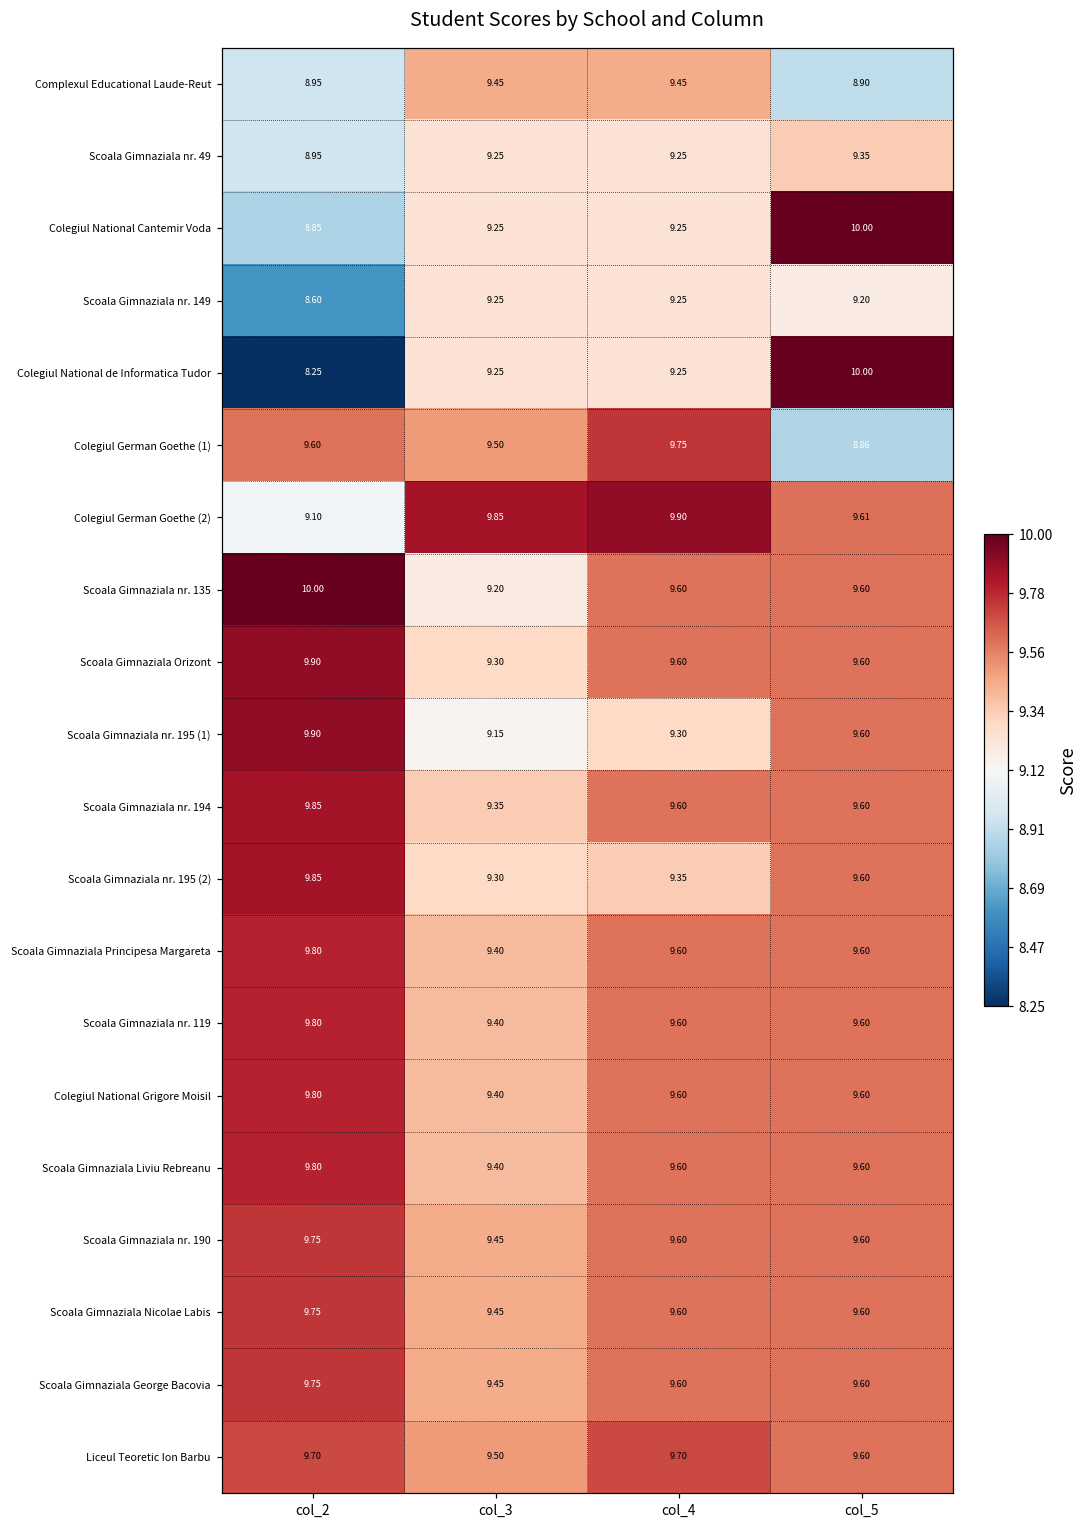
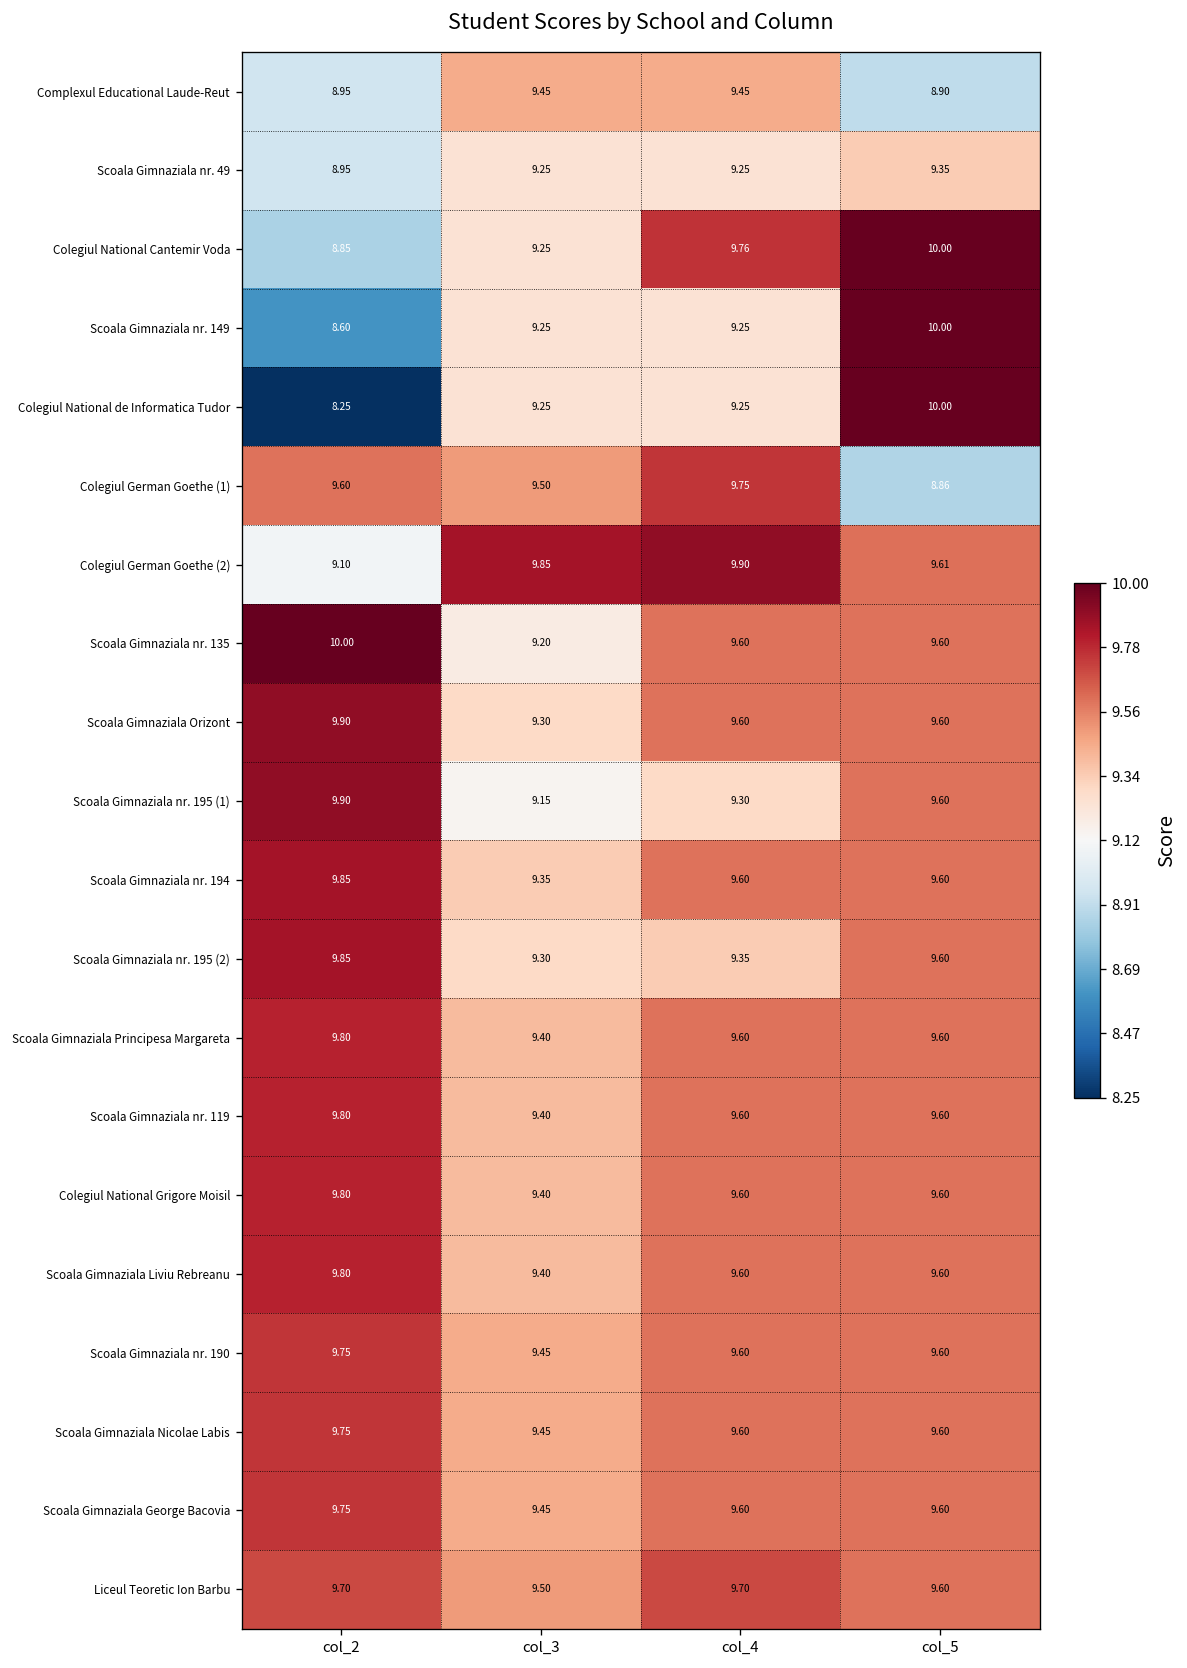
  {
    "Complexul Educational Laude-Reut": {
      "col_2": 8.95,
      "col_3": 9.45,
      "col_4": 9.45,
      "col_5": 8.90
    },
    "Scoala Gimnaziala nr. 49": {
      "col_2": 8.95,
      "col_3": 9.25,
      "col_4": 9.25,
      "col_5": 9.35
    },
    "Colegiul National Cantemir Voda": {
      "col_2": 8.85,
      "col_3": 9.25,
-     "col_4": 9.25,
+     "col_4": 9.76,
      "col_5": 10.00
    },
    "Scoala Gimnaziala nr. 149": {
      "col_2": 8.60,
      "col_3": 9.25,
      "col_4": 9.25,
-     "col_5": 9.20
+     "col_5": 10.00
    },
    "Colegiul National de Informatica Tudor": {
      "col_2": 8.25,
      "col_3": 9.25,
      "col_4": 9.25,
      "col_5": 10.00
    },
    "Colegiul German Goethe (1)": {
      "col_2": 9.60,
      "col_3": 9.50,
      "col_4": 9.75,
      "col_5": 8.86
    },
    "Colegiul German Goethe (2)": {
      "col_2": 9.10,
      "col_3": 9.85,
      "col_4": 9.90,
      "col_5": 9.61
    },
    "Scoala Gimnaziala nr. 135": {
      "col_2": 10.00,
      "col_3": 9.20,
      "col_4": 9.60,
      "col_5": 9.60
    },
    "Scoala Gimnaziala Orizont": {
      "col_2": 9.90,
      "col_3": 9.30,
      "col_4": 9.60,
      "col_5": 9.60
    },
    "Scoala Gimnaziala nr. 195 (1)": {
      "col_2": 9.90,
      "col_3": 9.15,
      "col_4": 9.30,
      "col_5": 9.60
    },
    "Scoala Gimnaziala nr. 194": {
      "col_2": 9.85,
      "col_3": 9.35,
      "col_4": 9.60,
      "col_5": 9.60
    },
    "Scoala Gimnaziala nr. 195 (2)": {
      "col_2": 9.85,
      "col_3": 9.30,
      "col_4": 9.35,
      "col_5": 9.60
    },
    "Scoala Gimnaziala Principesa Margareta": {
      "col_2": 9.80,
      "col_3": 9.40,
      "col_4": 9.60,
      "col_5": 9.60
    },
    "Scoala Gimnaziala nr. 119": {
      "col_2": 9.80,
      "col_3": 9.40,
      "col_4": 9.60,
      "col_5": 9.60
    },
    "Colegiul National Grigore Moisil": {
      "col_2": 9.80,
      "col_3": 9.40,
      "col_4": 9.60,
      "col_5": 9.60
    },
    "Scoala Gimnaziala Liviu Rebreanu": {
      "col_2": 9.80,
      "col_3": 9.40,
      "col_4": 9.60,
      "col_5": 9.60
    },
    "Scoala Gimnaziala nr. 190": {
      "col_2": 9.75,
      "col_3": 9.45,
      "col_4": 9.60,
      "col_5": 9.60
    },
    "Scoala Gimnaziala Nicolae Labis": {
      "col_2": 9.75,
      "col_3": 9.45,
      "col_4": 9.60,
      "col_5": 9.60
    },
    "Scoala Gimnaziala George Bacovia": {
      "col_2": 9.75,
      "col_3": 9.45,
      "col_4": 9.60,
      "col_5": 9.60
    },
    "Liceul Teoretic Ion Barbu": {
      "col_2": 9.70,
      "col_3": 9.50,
      "col_4": 9.70,
      "col_5": 9.60
    }
  }
